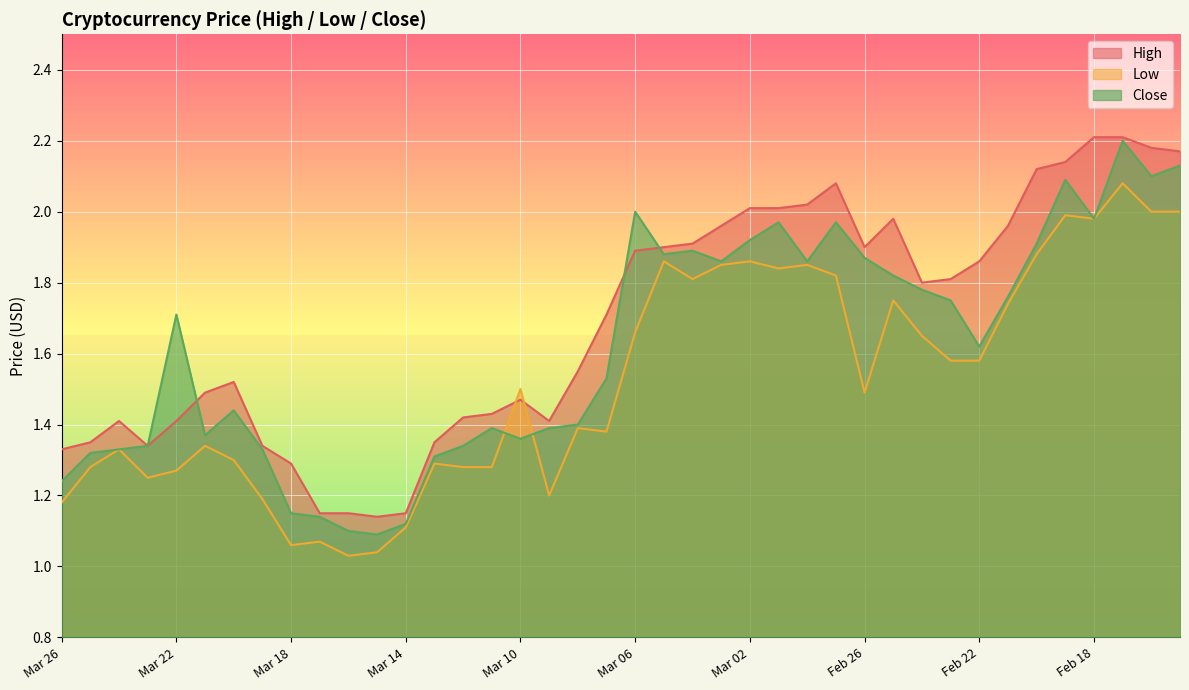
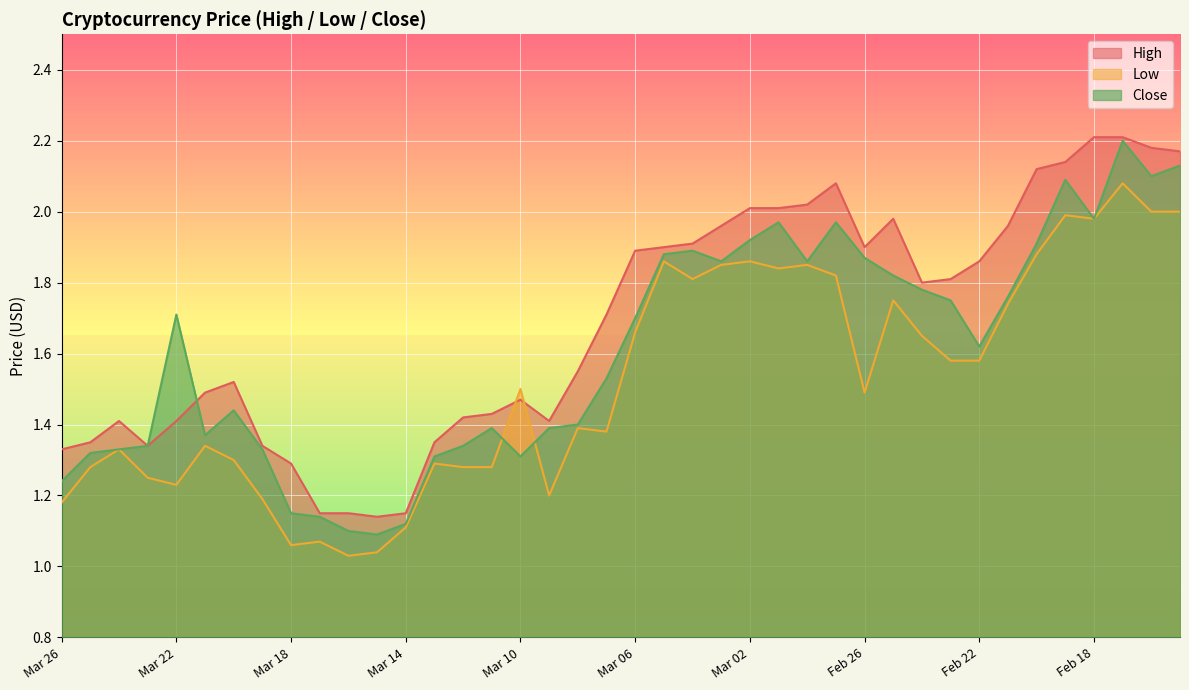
  {
    "High": {
      "Mar 26": 1.33,
      "Mar 22": 1.41,
      "Mar 18": 1.29,
      "Mar 14": 1.15,
      "Mar 10": 1.47,
      "Mar 06": 1.89,
      "Mar 02": 2.01,
      "Feb 26": 1.90,
      "Feb 22": 1.86,
      "Feb 18": 2.21
    },
    "Low": {
      "Mar 26": 1.18,
-     "Mar 22": 1.27,
+     "Mar 22": 1.23,
      "Mar 18": 1.06,
      "Mar 14": 1.11,
      "Mar 10": 1.50,
      "Mar 06": 1.66,
      "Mar 02": 1.86,
      "Feb 26": 1.49,
      "Feb 22": 1.58
    },
    "Close": {
      "Mar 26": 1.24,
      "Mar 22": 1.71,
      "Mar 18": 1.15,
      "Mar 14": 1.12,
-     "Mar 10": 1.36,
-     "Mar 06": 2.0,
+     "Mar 10": 1.31,
+     "Mar 06": 1.7,
      "Mar 02": 1.92,
      "Feb 26": 1.87,
      "Feb 22": 1.62
    }
  }
